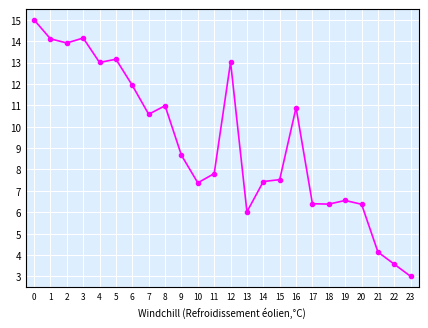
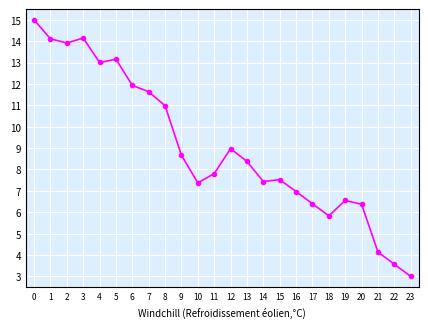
  {
    "0": 15.0,
    "1": 14.1,
    "2": 13.9,
    "3": 14.1,
    "4": 13.0,
    "5": 13.2,
    "6": 11.9,
-   "7": 10.6,
+   "7": 11.6,
    "8": 11.0,
    "9": 8.7,
    "10": 7.4,
    "11": 7.8,
-   "12": 13.0,
-   "13": 6.0,
+   "12": 9.0,
+   "13": 8.4,
    "14": 7.4,
    "15": 7.5,
-   "16": 10.9,
+   "16": 7.0,
    "17": 6.4,
-   "18": 6.4,
+   "18": 5.8,
    "19": 6.6,
    "20": 6.4,
    "21": 4.1,
    "22": 3.6,
    "23": 3.0
  }
